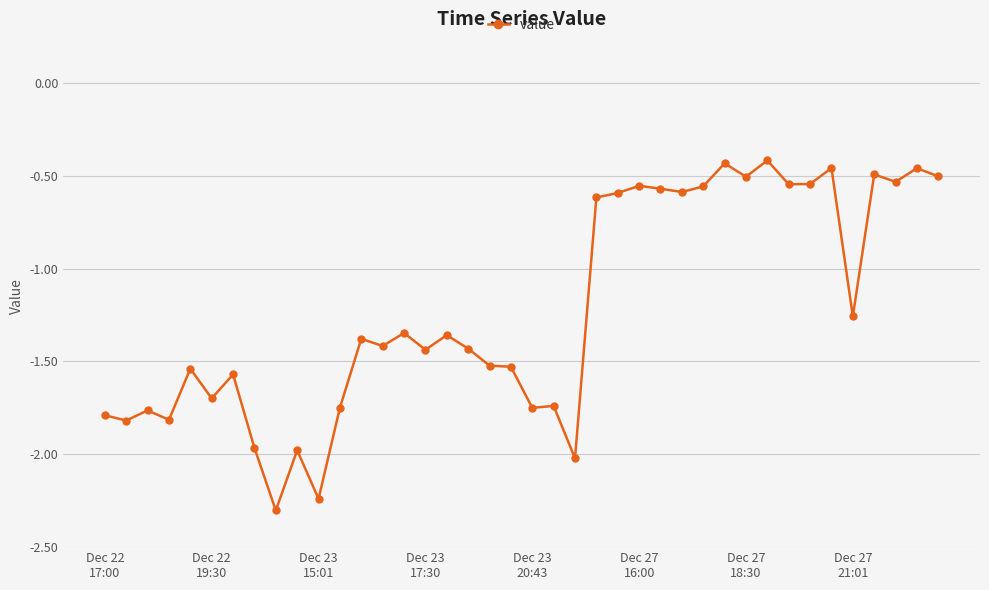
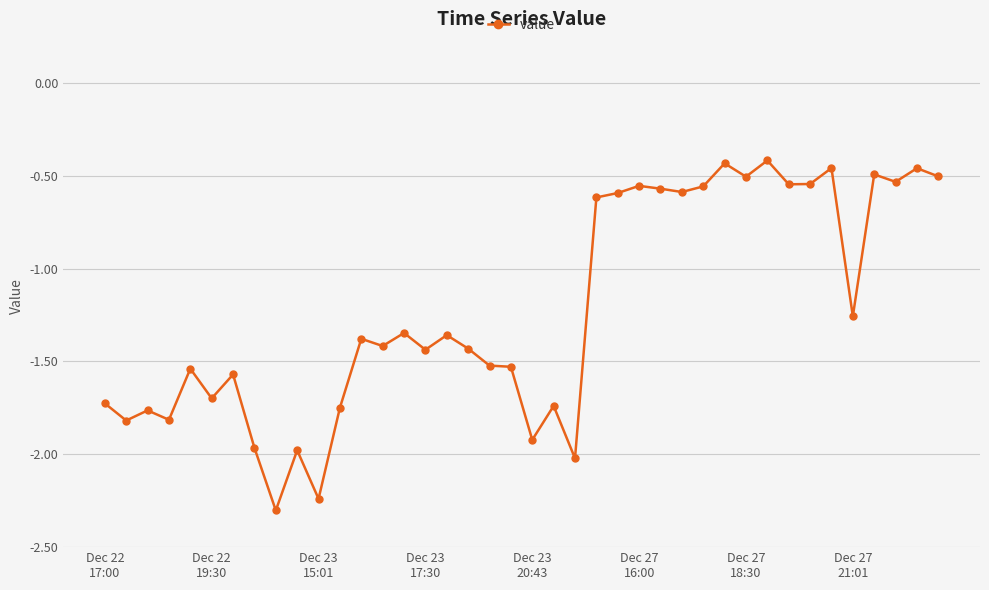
  {
-   "Dec 22 17:00": -1.79,
+   "Dec 22 17:00": -1.73,
    "Dec 22 19:30": -1.70,
    "Dec 23 15:01": -2.24,
    "Dec 23 17:30": -1.44,
-   "Dec 23 20:43": -1.75,
+   "Dec 23 20:43": -1.92,
    "Dec 27 16:00": -0.55,
    "Dec 27 18:30": -0.50,
    "Dec 27 21:01": -1.26
  }
